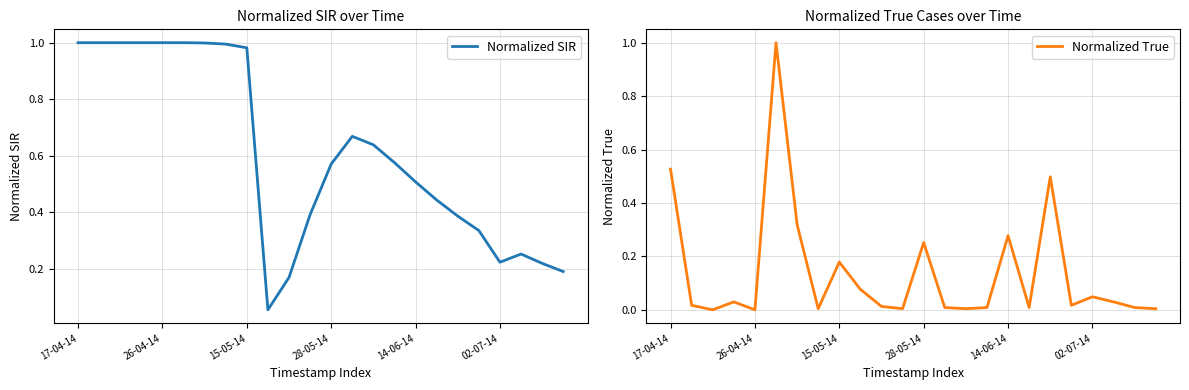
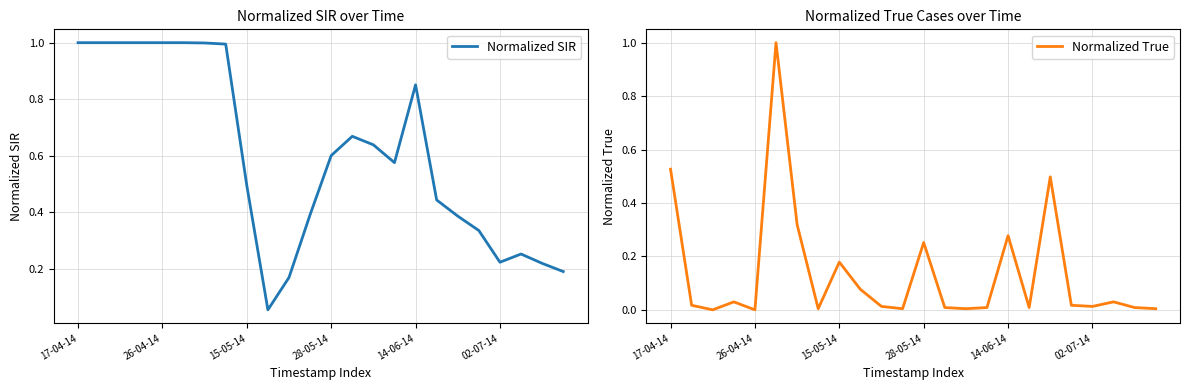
  {
    "Normalized SIR over Time": {
      "17-04-14": 1.00,
      "26-04-14": 1.00,
-     "15-05-14": 0.98,
-     "28-05-14": 0.57,
-     "14-06-14": 0.51,
+     "15-05-14": 0.50,
+     "28-05-14": 0.60,
+     "14-06-14": 0.85,
      "02-07-14": 0.22
    },
    "Normalized True Cases over Time": {
      "17-04-14": 0.53,
      "26-04-14": 0.00,
      "15-05-14": 0.18,
      "28-05-14": 0.25,
      "14-06-14": 0.28,
-     "02-07-14": 0.05
+     "02-07-14": 0.01
    }
  }
